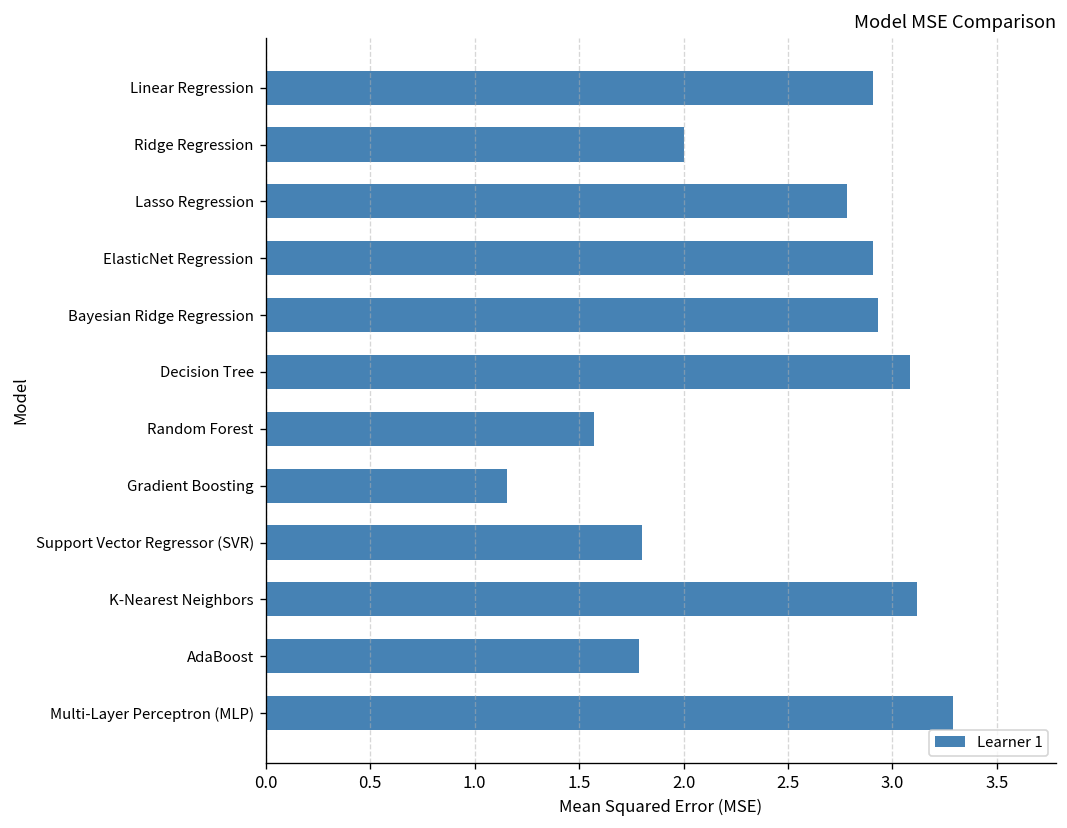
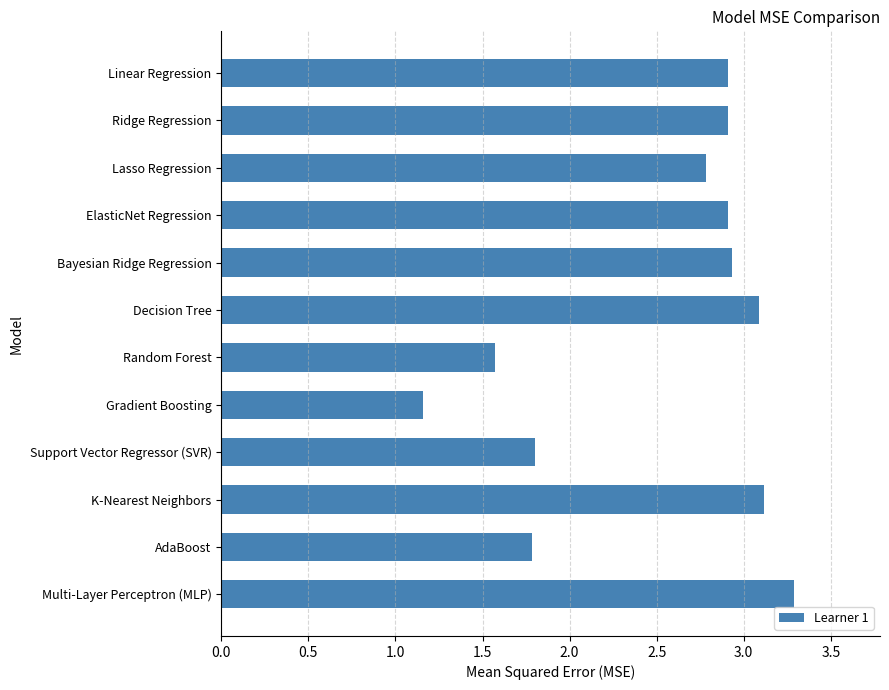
  {
    "Linear Regression": 2.91,
-   "Ridge Regression": 2.00,
+   "Ridge Regression": 2.91,
    "Lasso Regression": 2.78,
    "ElasticNet Regression": 2.91,
    "Bayesian Ridge Regression": 2.93,
    "Decision Tree": 3.09,
    "Random Forest": 1.57,
    "Gradient Boosting": 1.16,
    "Support Vector Regressor (SVR)": 1.80,
    "K-Nearest Neighbors": 3.12,
    "AdaBoost": 1.78,
    "Multi-Layer Perceptron (MLP)": 3.29
  }
